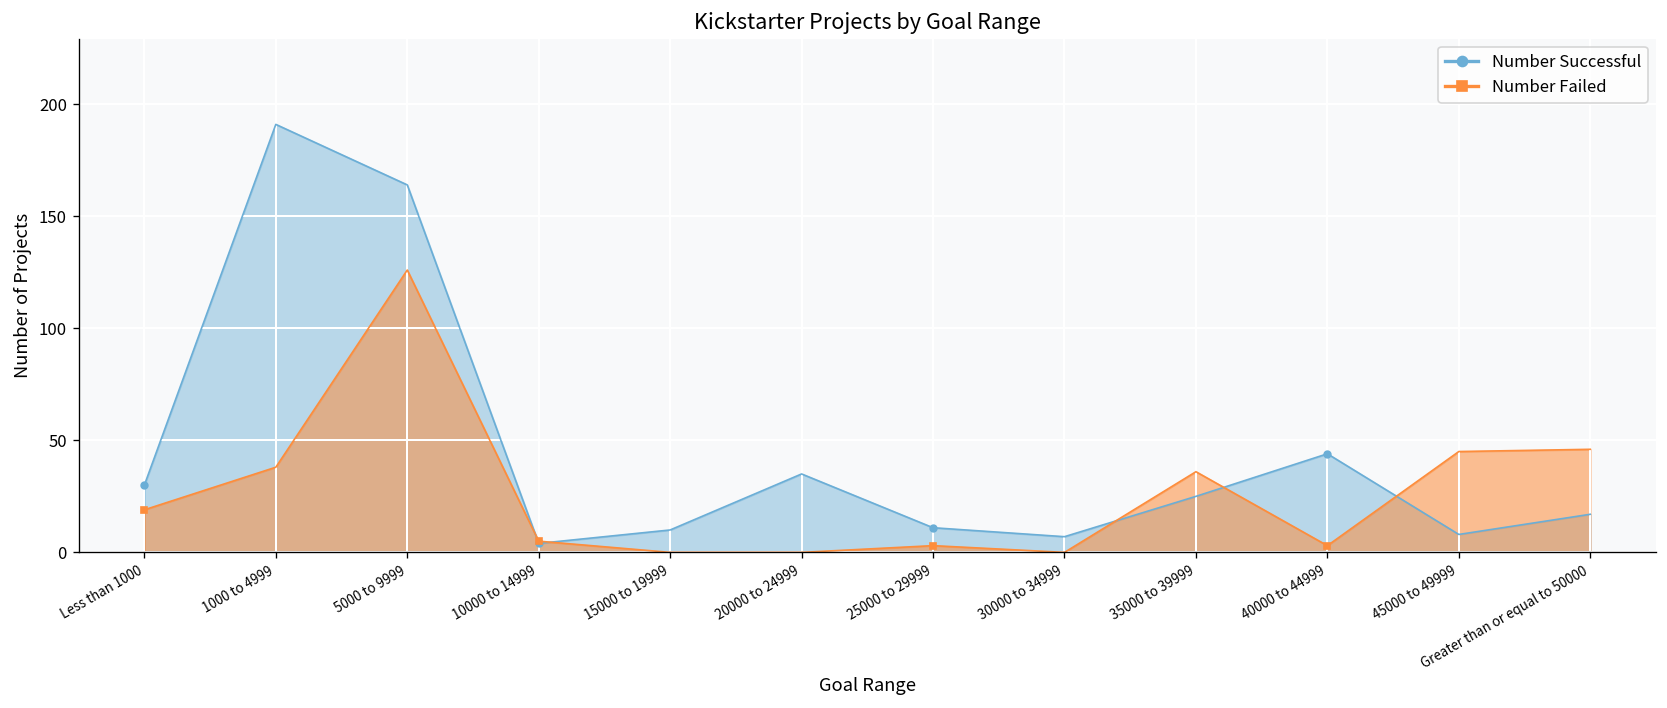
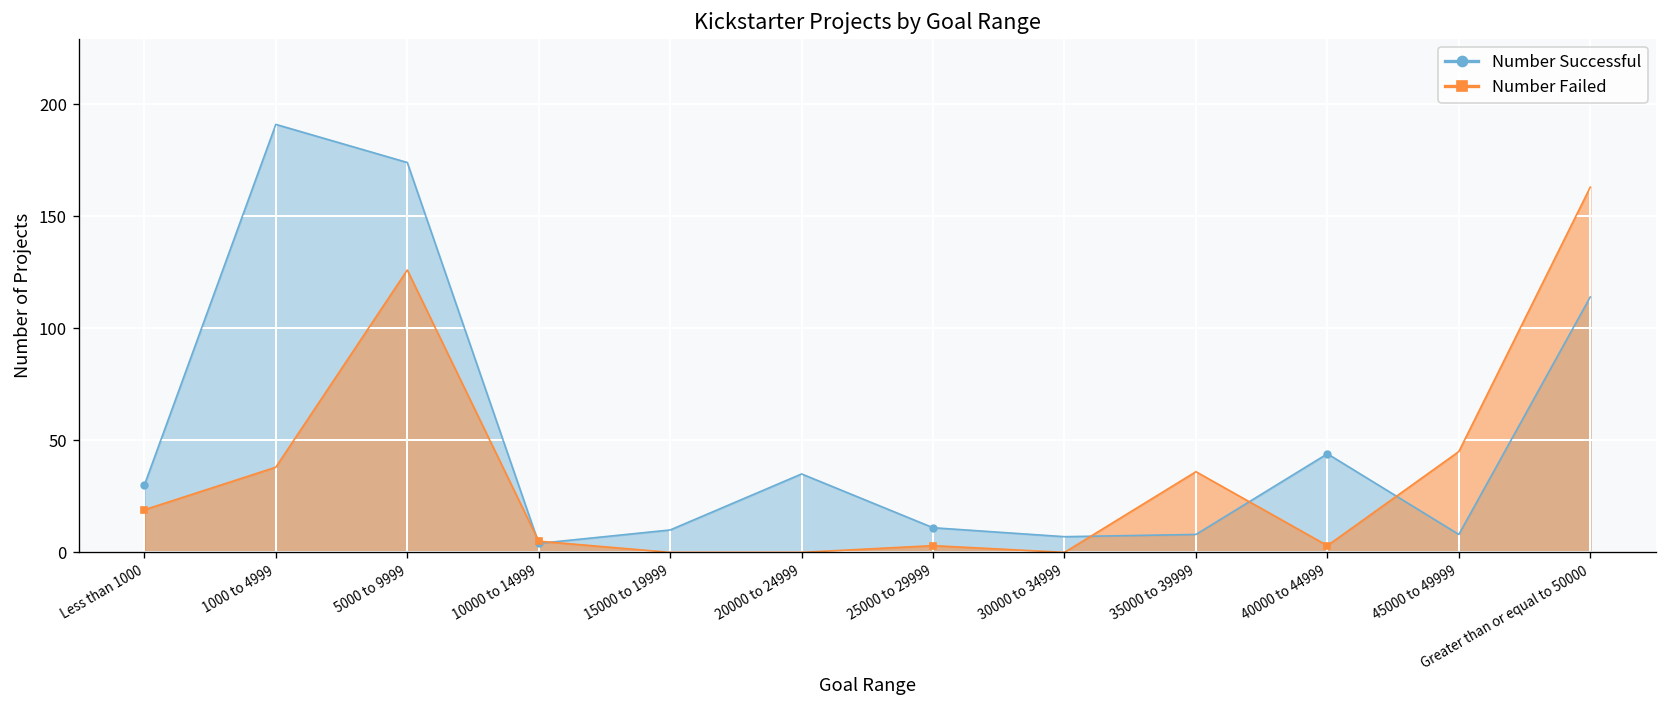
  {
    "Number Successful": {
      "Less than 1000": 30,
      "1000 to 4999": 191,
-     "5000 to 9999": 164,
+     "5000 to 9999": 174,
      "15000 to 19999": 10,
      "20000 to 24999": 35,
      "25000 to 29999": 11,
      "30000 to 34999": 7,
-     "35000 to 39999": 25,
+     "35000 to 39999": 8,
      "40000 to 44999": 44,
      "45000 to 49999": 8,
-     "Greater than or equal to 50000": 17
+     "Greater than or equal to 50000": 114
    },
    "Number Failed": {
      "Less than 1000": 19,
      "1000 to 4999": 38,
      "5000 to 9999": 126,
      "15000 to 19999": 0,
      "20000 to 24999": 0,
      "25000 to 29999": 3,
      "30000 to 34999": 0,
      "35000 to 39999": 36,
      "40000 to 44999": 3,
      "45000 to 49999": 45,
-     "Greater than or equal to 50000": 46
+     "Greater than or equal to 50000": 163
    }
  }
